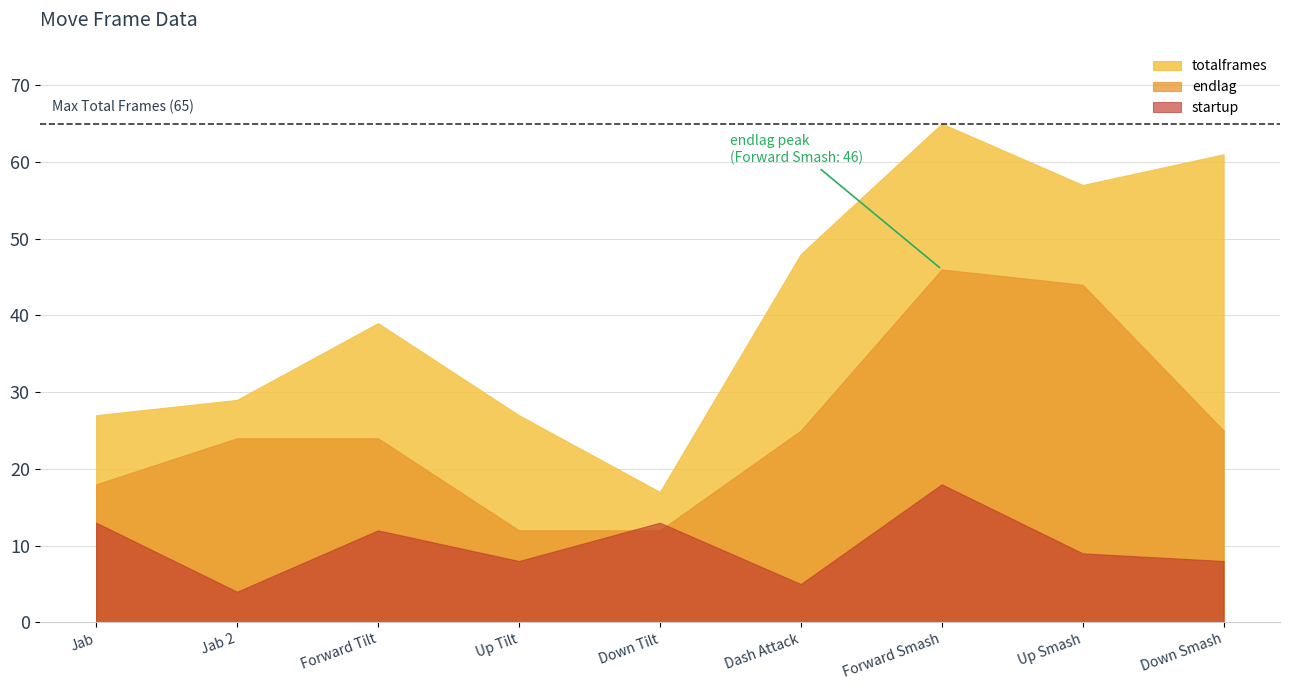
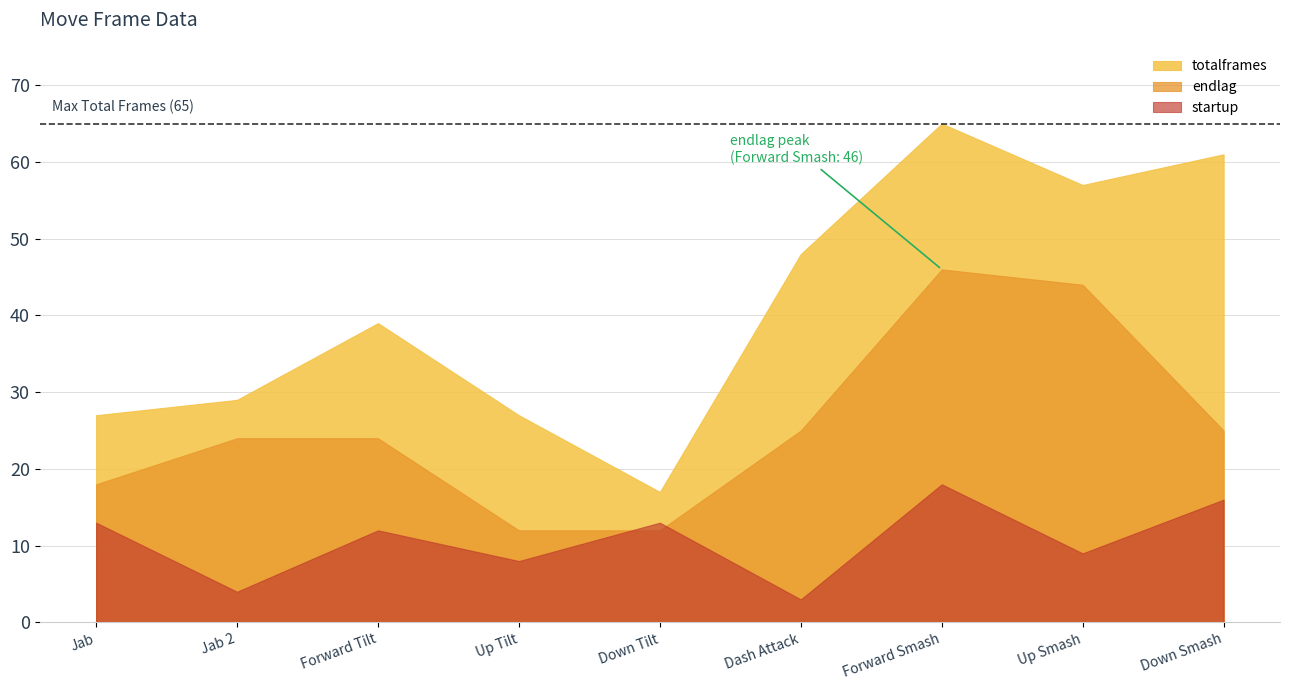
  {
    "startup": {
      "Jab": 13,
      "Jab 2": 4,
      "Forward Tilt": 12,
      "Up Tilt": 8,
      "Down Tilt": 13,
-     "Dash Attack": 5,
+     "Dash Attack": 3,
      "Forward Smash": 18,
      "Up Smash": 9,
-     "Down Smash": 8
+     "Down Smash": 16
    }
  }
